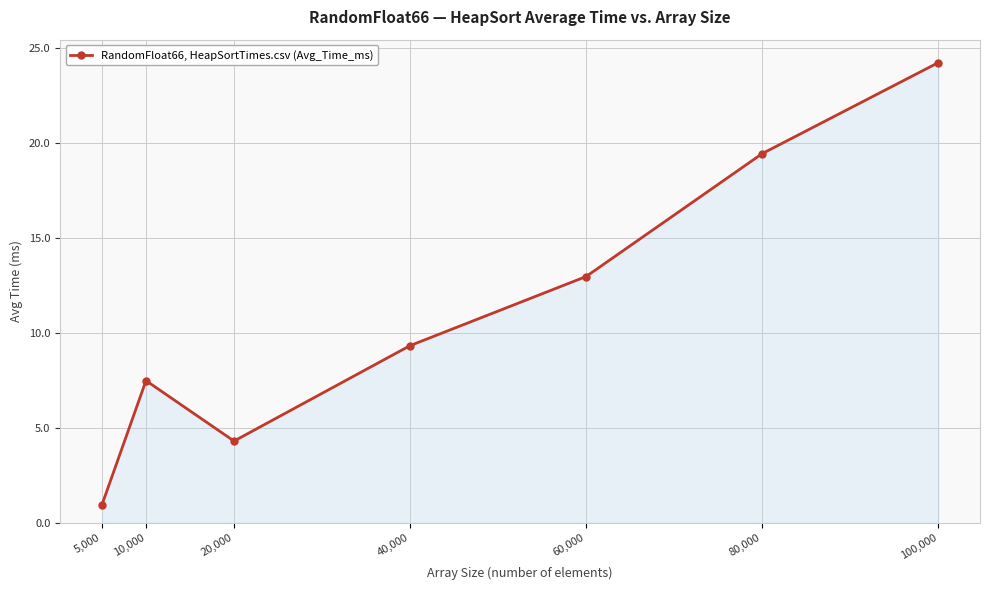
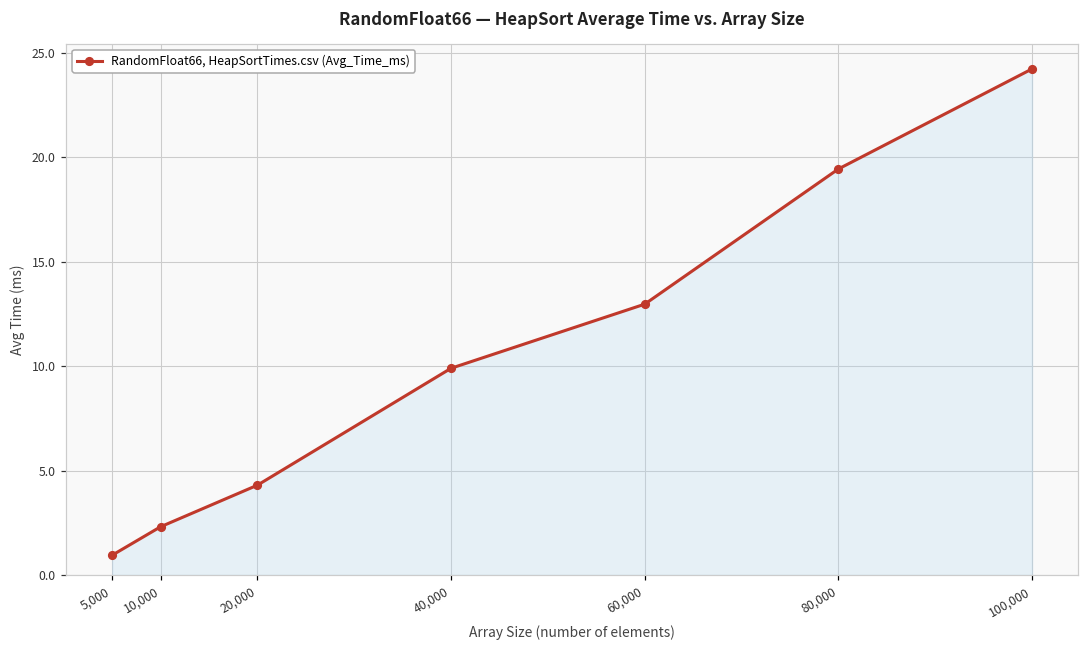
  {
    "5,000": 1.0,
-   "10,000": 7.5,
+   "10,000": 2.3,
    "20,000": 4.3,
-   "40,000": 9.3,
+   "40,000": 9.9,
    "60,000": 13.0,
    "80,000": 19.4,
    "100,000": 24.2
  }
